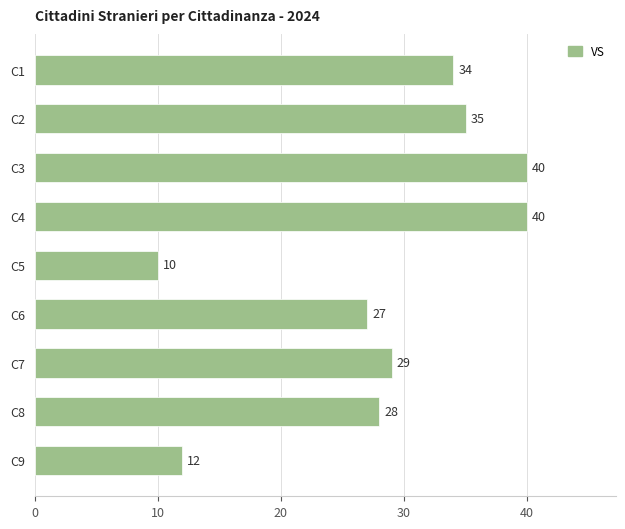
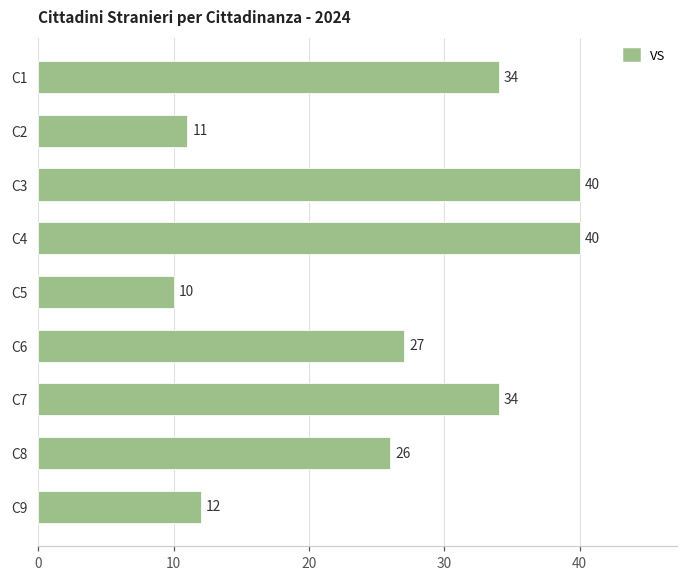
  {
    "C1": 34,
-   "C2": 35,
+   "C2": 11,
    "C3": 40,
    "C4": 40,
    "C5": 10,
    "C6": 27,
-   "C7": 29,
-   "C8": 28,
+   "C7": 34,
+   "C8": 26,
    "C9": 12
  }
